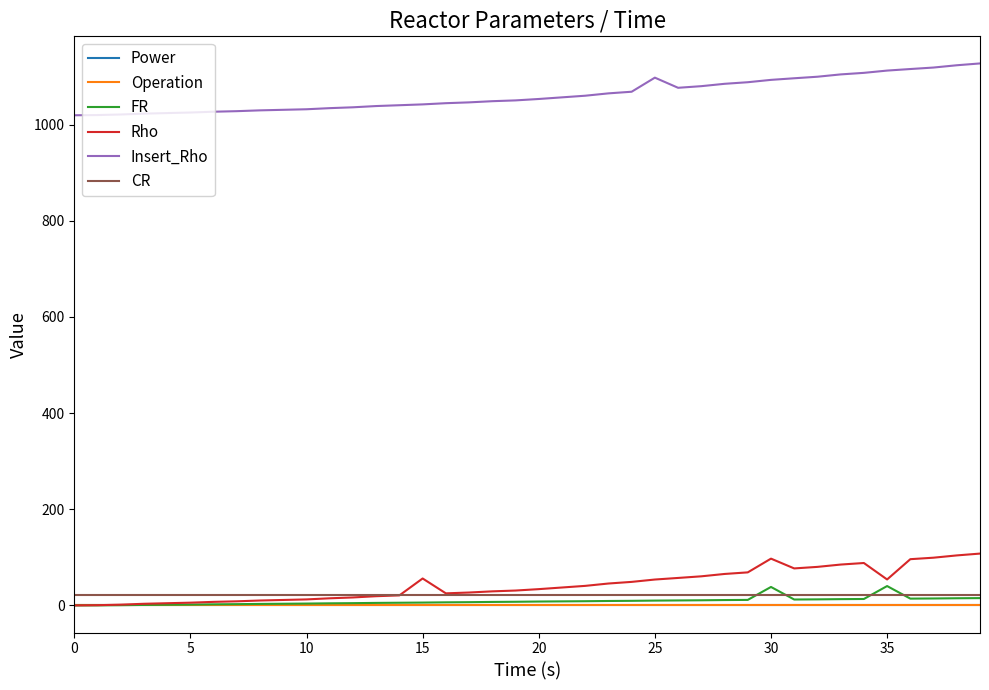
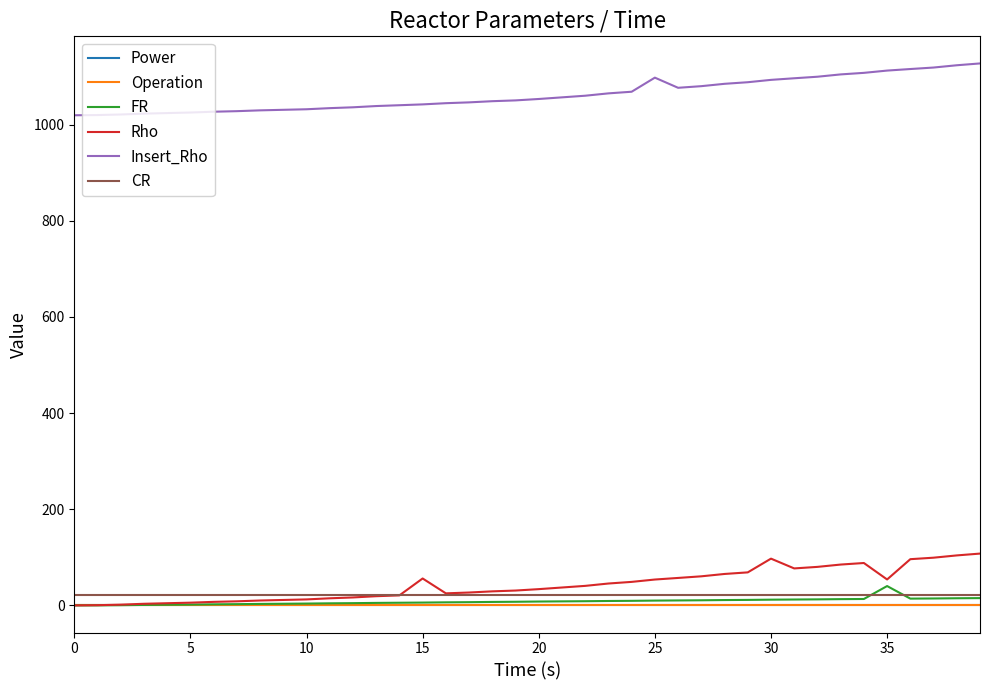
  {
    "Operation": {
      "15": 0,
      "20": 0,
      "25": 0,
      "30": 0,
      "35": 0
    },
    "FR": {
      "15": 10,
      "20": 10,
      "25": 10,
-     "30": 40,
+     "30": 10,
      "35": 40
    },
    "Rho": {
      "10": 10,
      "15": 60,
      "20": 30,
      "25": 50,
      "30": 100,
      "35": 50
    },
    "Insert_Rho": {
      "0": 1020,
      "10": 1030,
      "15": 1040,
      "20": 1050,
      "25": 1100,
      "30": 1090,
      "35": 1110
    },
    "CR": {
      "0": 20,
      "5": 20,
      "10": 20,
      "15": 20,
      "20": 20,
      "25": 20,
      "30": 20,
      "35": 20
    }
  }
